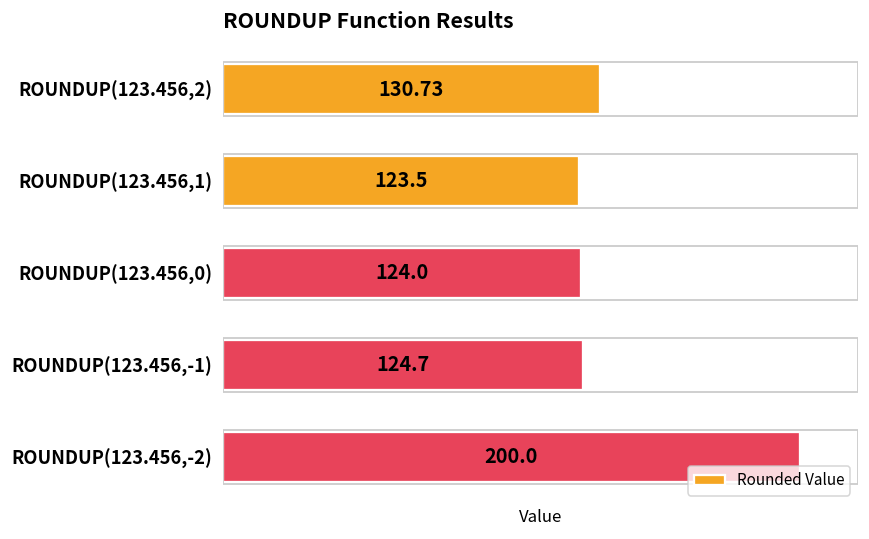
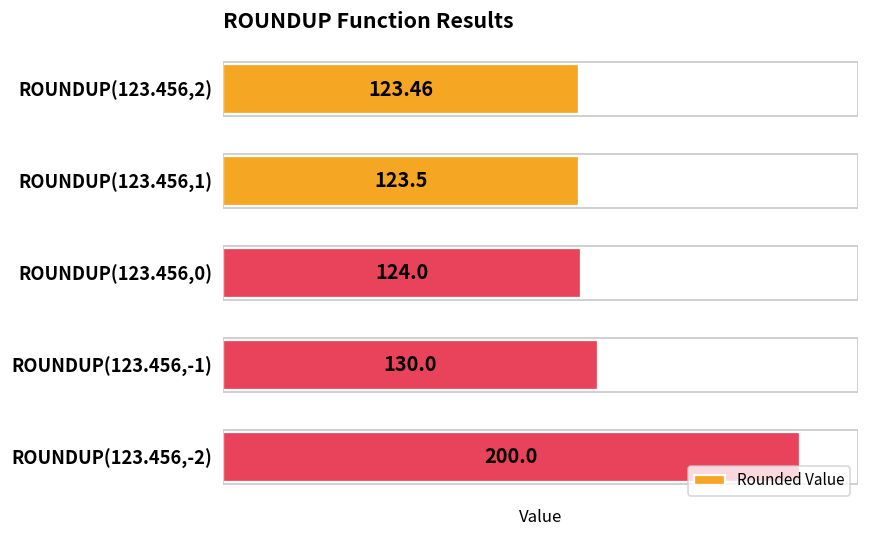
  {
-   "ROUNDUP(123.456,2)": 130.73,
+   "ROUNDUP(123.456,2)": 123.46,
    "ROUNDUP(123.456,1)": 123.5,
    "ROUNDUP(123.456,0)": 124.0,
-   "ROUNDUP(123.456,-1)": 124.7,
+   "ROUNDUP(123.456,-1)": 130.0,
    "ROUNDUP(123.456,-2)": 200.0
  }
